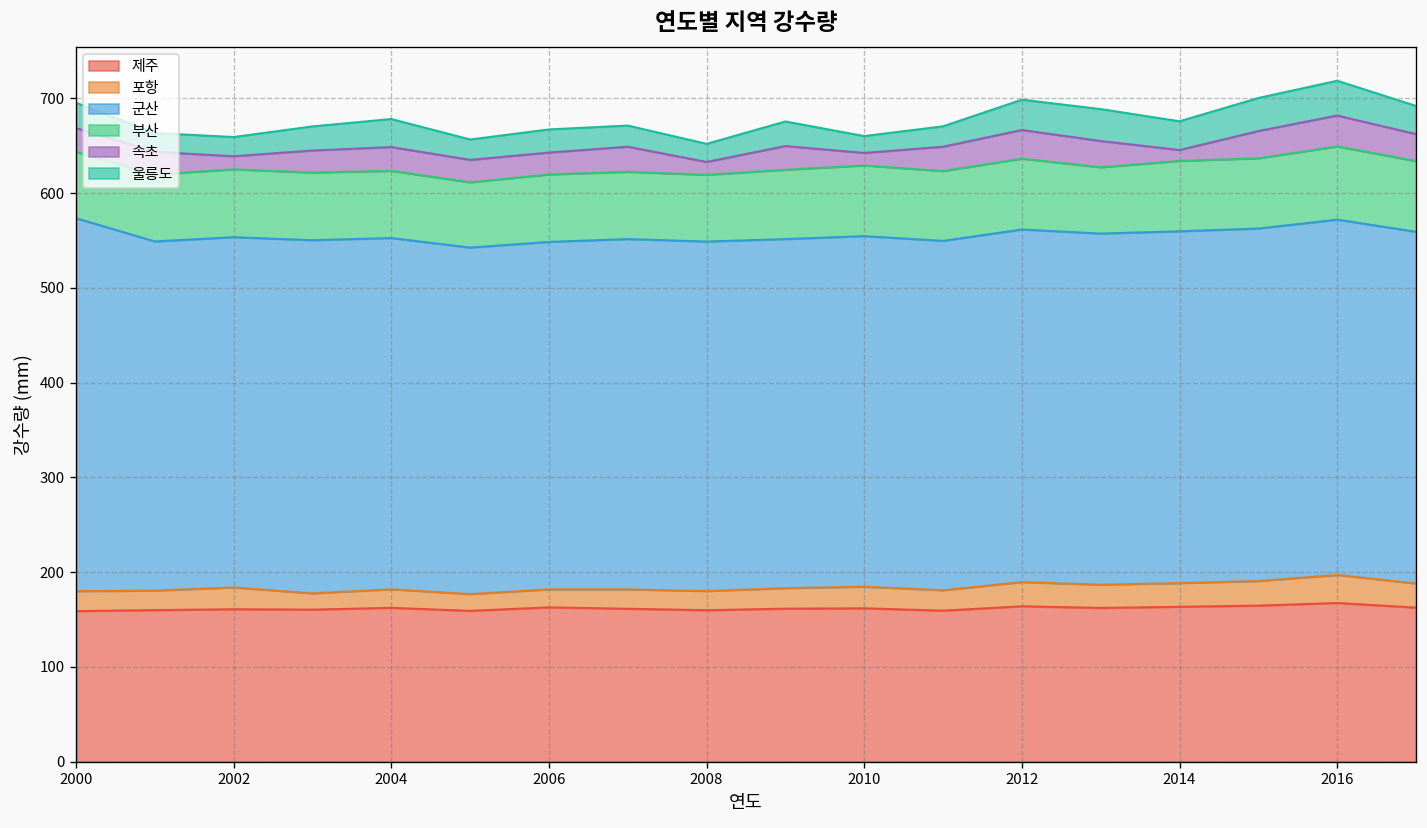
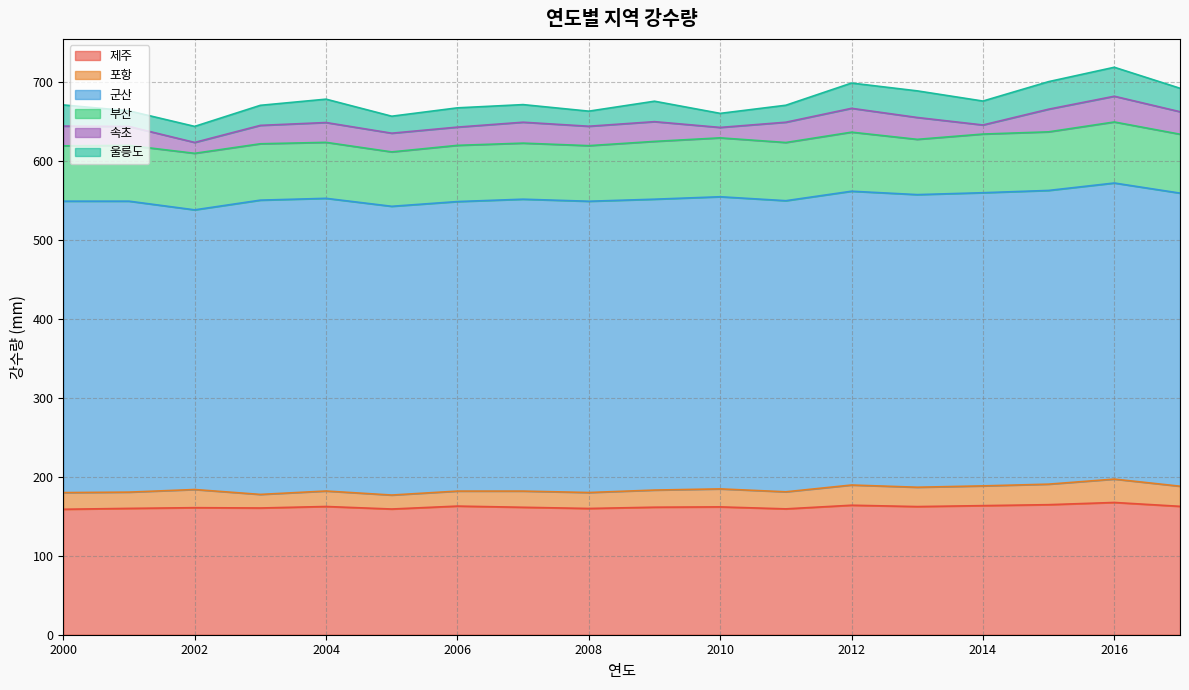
  {
    "군산": {
-     "2000": 390,
-     "2002": 370,
+     "2000": 370,
+     "2002": 350,
      "2004": 370,
      "2006": 370,
      "2008": 370,
      "2010": 370,
      "2012": 370,
      "2014": 370,
      "2016": 380
    },
    "속초": {
      "2000": 30,
      "2002": 10,
      "2004": 30,
      "2006": 20,
-     "2008": 10,
+     "2008": 20,
      "2010": 10,
      "2012": 30,
      "2014": 10,
      "2016": 30
    }
  }
